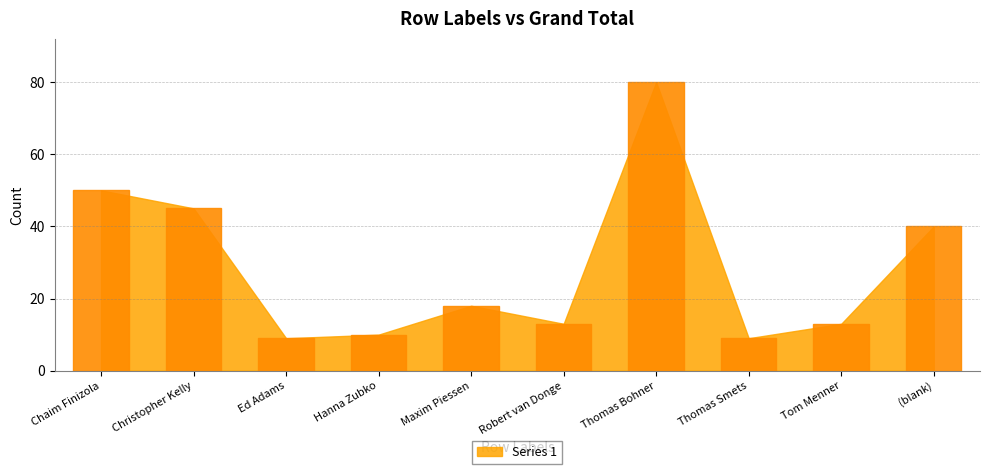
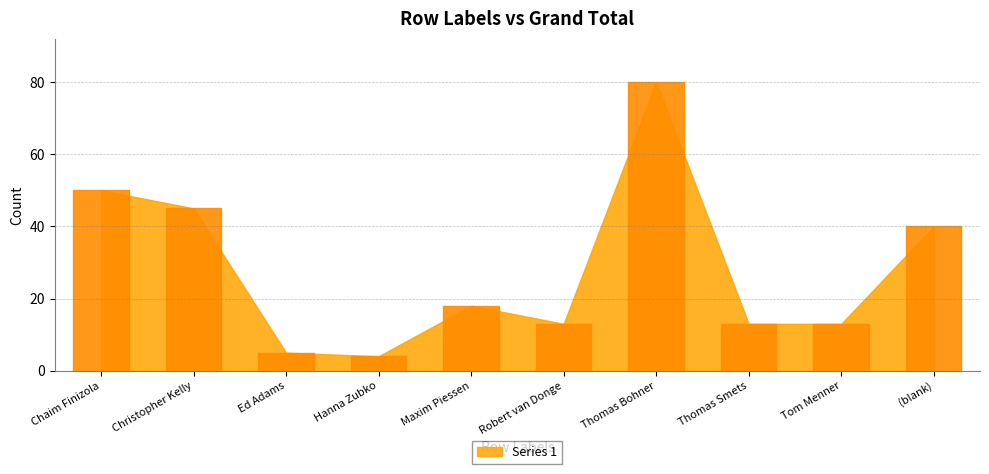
  {
    "Chaim Finizola": 50,
    "Christopher Kelly": 45,
-   "Ed Adams": 9,
-   "Hanna Zubko": 10,
+   "Ed Adams": 5,
+   "Hanna Zubko": 4,
    "Maxim Piessen": 18,
    "Robert van Donge": 13,
    "Thomas Bohner": 80,
-   "Thomas Smets": 9,
+   "Thomas Smets": 13,
    "Tom Menner": 13,
    "(blank)": 40
  }
